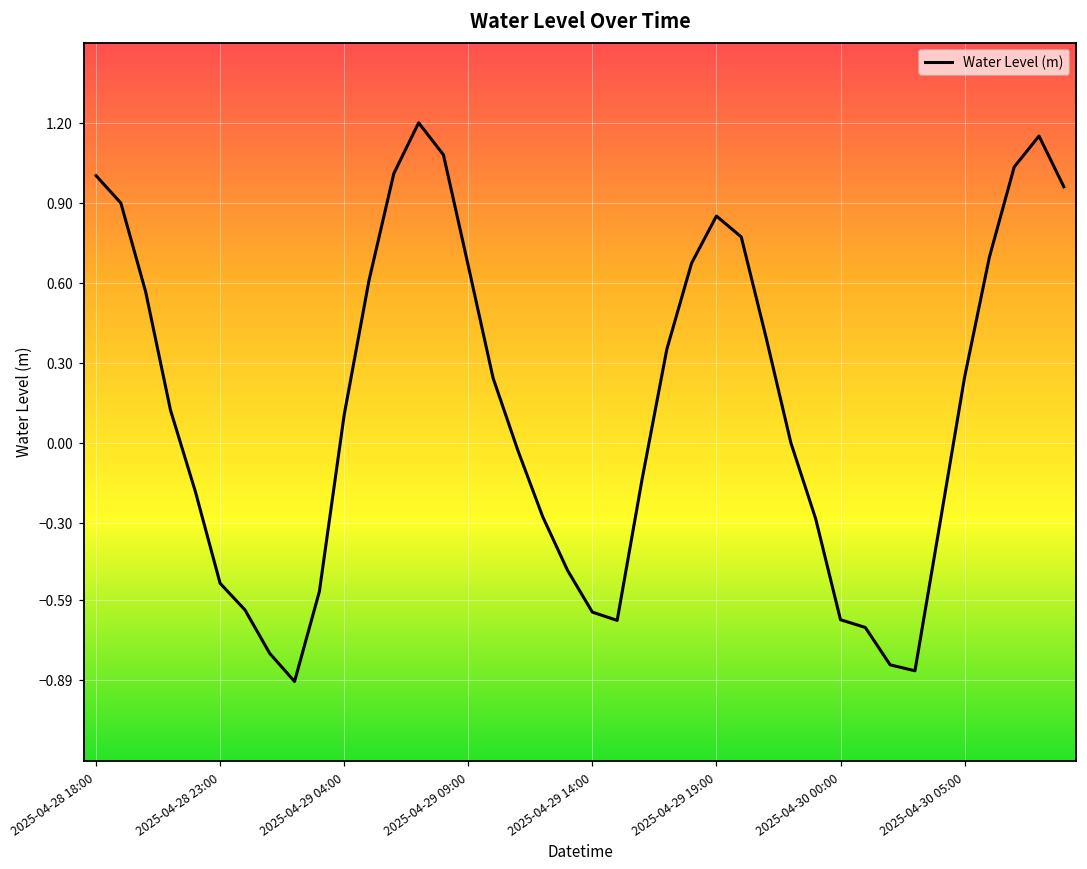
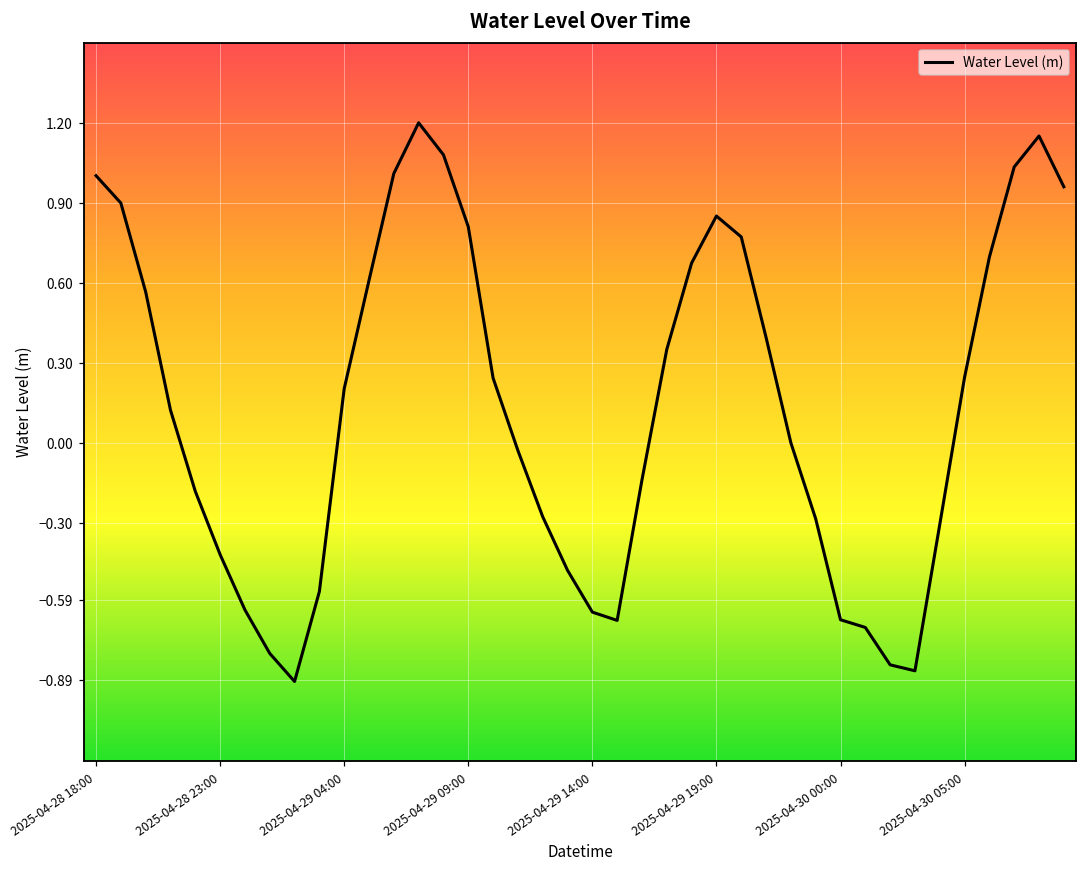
  {
    "2025-04-28 18:00": 1.00,
-   "2025-04-28 23:00": -0.53,
-   "2025-04-29 04:00": 0.11,
-   "2025-04-29 09:00": 0.66,
+   "2025-04-28 23:00": -0.42,
+   "2025-04-29 04:00": 0.20,
+   "2025-04-29 09:00": 0.81,
    "2025-04-29 14:00": -0.63,
    "2025-04-29 19:00": 0.85,
    "2025-04-30 00:00": -0.66,
    "2025-04-30 05:00": 0.25
  }
